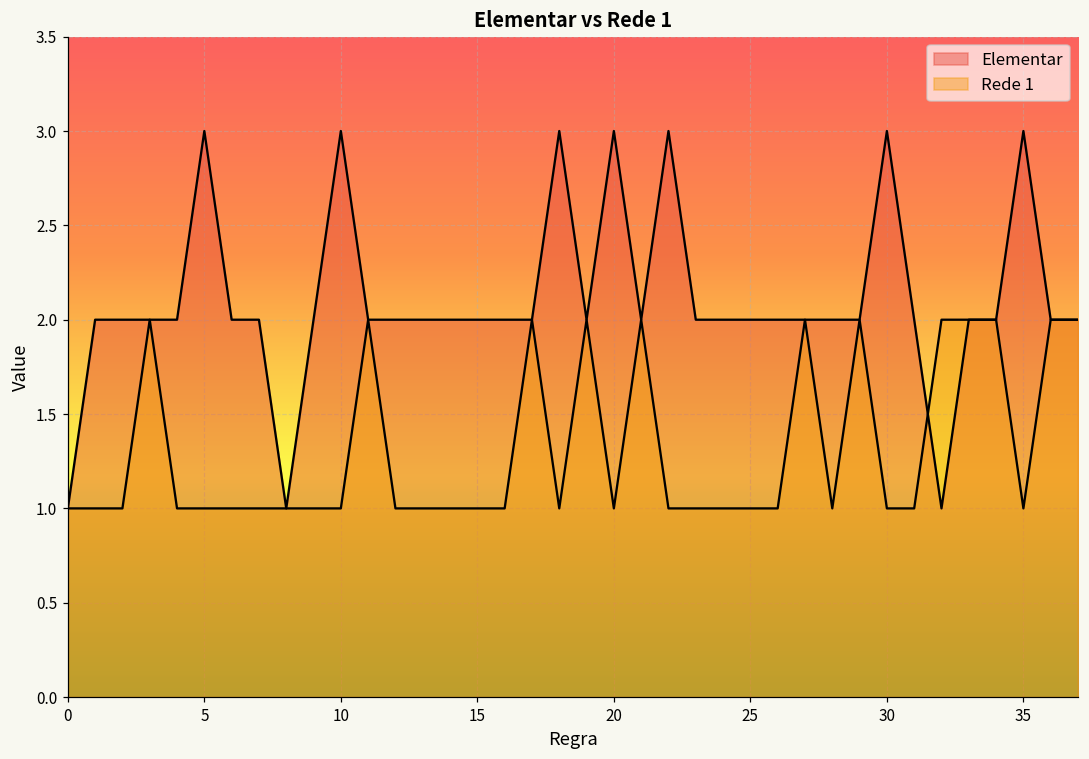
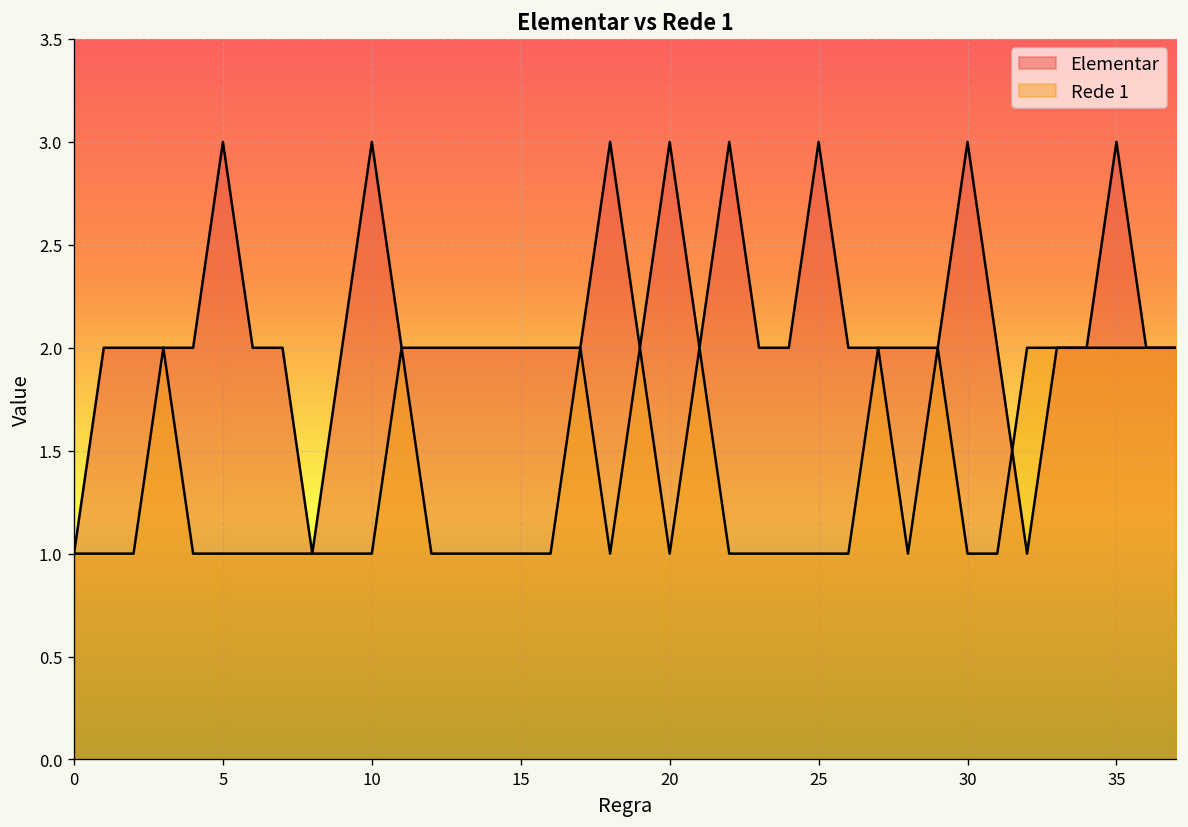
  {
    "Elementar": {
      "5": 3,
      "10": 3,
      "15": 2,
      "20": 3,
-     "25": 2,
+     "25": 3,
      "30": 3,
      "35": 3
    },
    "Rede 1": {
      "5": 1,
      "10": 1,
      "15": 1,
      "20": 1,
      "25": 1,
      "30": 1,
-     "35": 1
+     "35": 2
    }
  }
